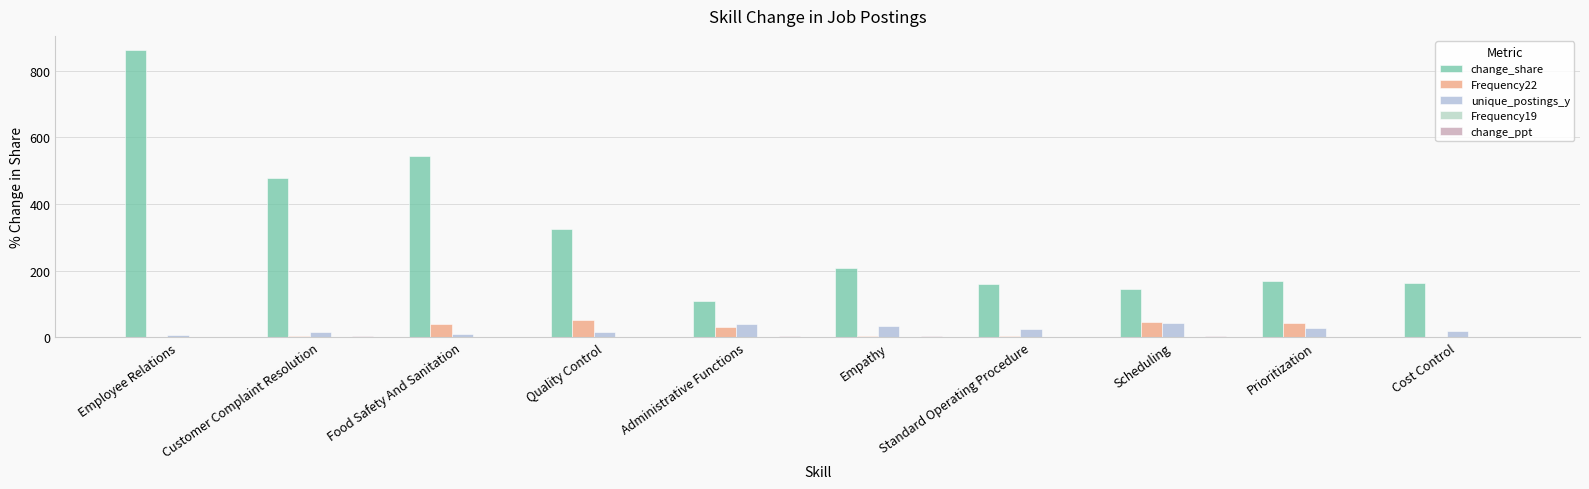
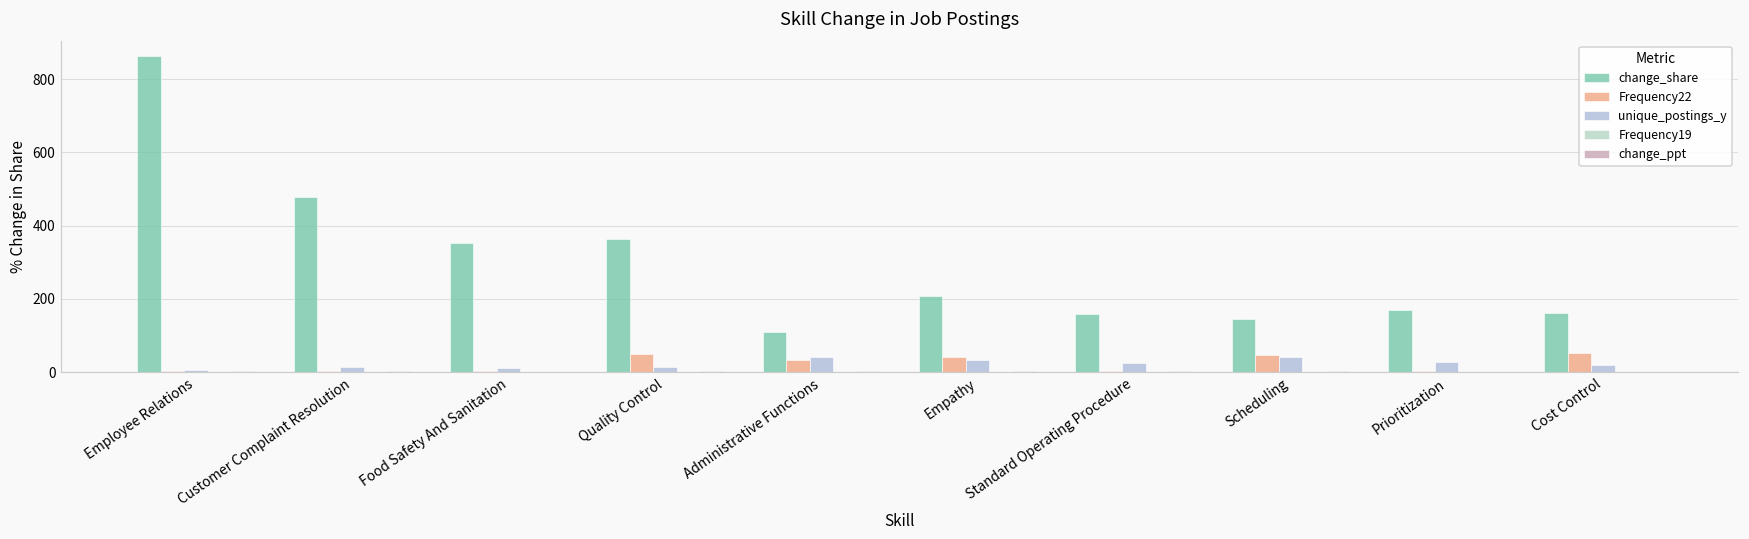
  {
    "change_share": {
      "Employee Relations": 860,
      "Customer Complaint Resolution": 480,
-     "Food Safety And Sanitation": 540,
-     "Quality Control": 320,
+     "Food Safety And Sanitation": 350,
+     "Quality Control": 360,
      "Administrative Functions": 110,
      "Empathy": 210,
      "Standard Operating Procedure": 160,
      "Scheduling": 140,
      "Prioritization": 170,
      "Cost Control": 160
    },
    "Frequency22": {
-     "Food Safety And Sanitation": 40,
+     "Food Safety And Sanitation": 0,
      "Quality Control": 50,
      "Administrative Functions": 30,
-     "Empathy": 0,
+     "Empathy": 40,
      "Scheduling": 50,
-     "Prioritization": 40,
-     "Cost Control": 0
+     "Prioritization": 0,
+     "Cost Control": 50
    }
  }
